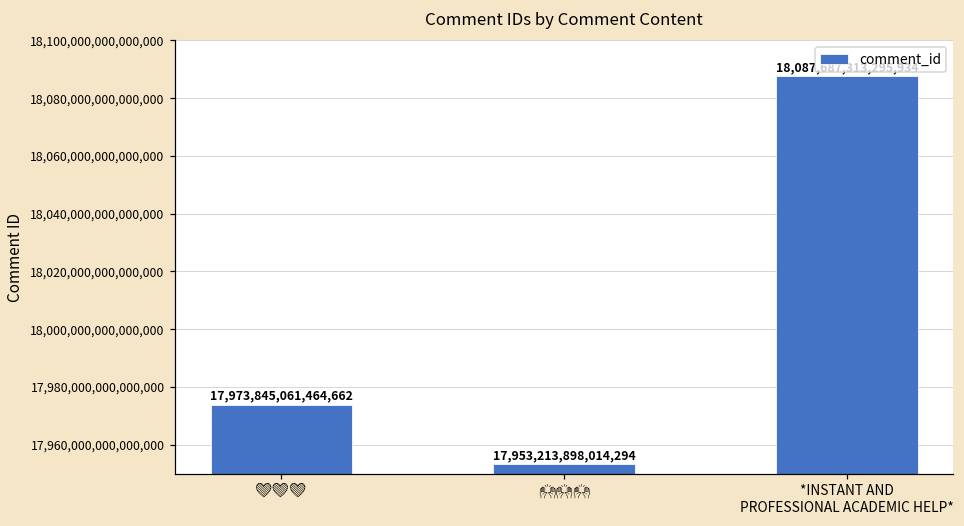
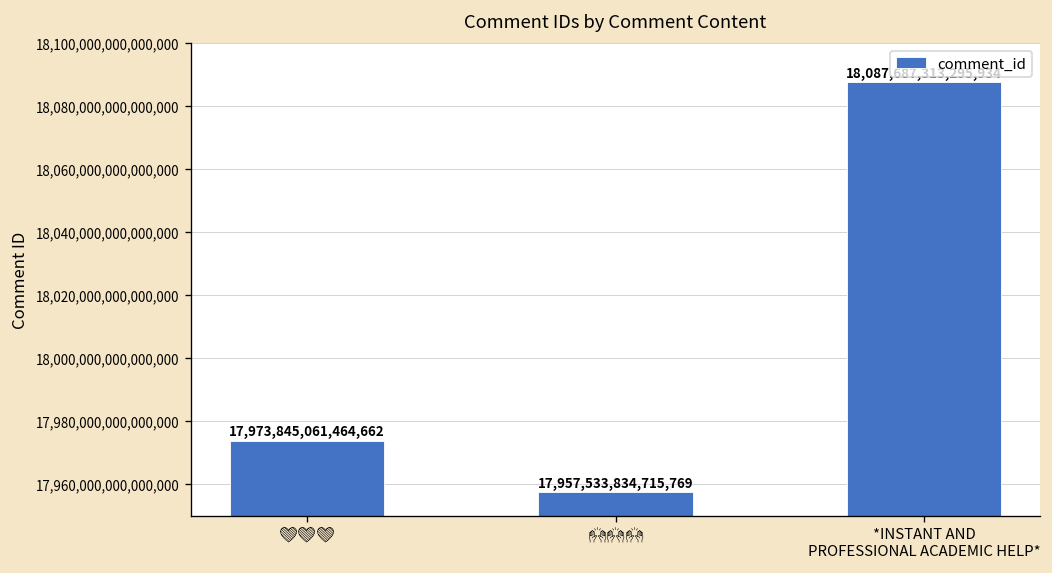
  {
    "💚💚💚": "17,973,845,061,464,662",
-   "🙌🙌🙌": "17,953,213,898,014,294"
+   "🙌🙌🙌": "17,957,533,834,715,769"
  }
